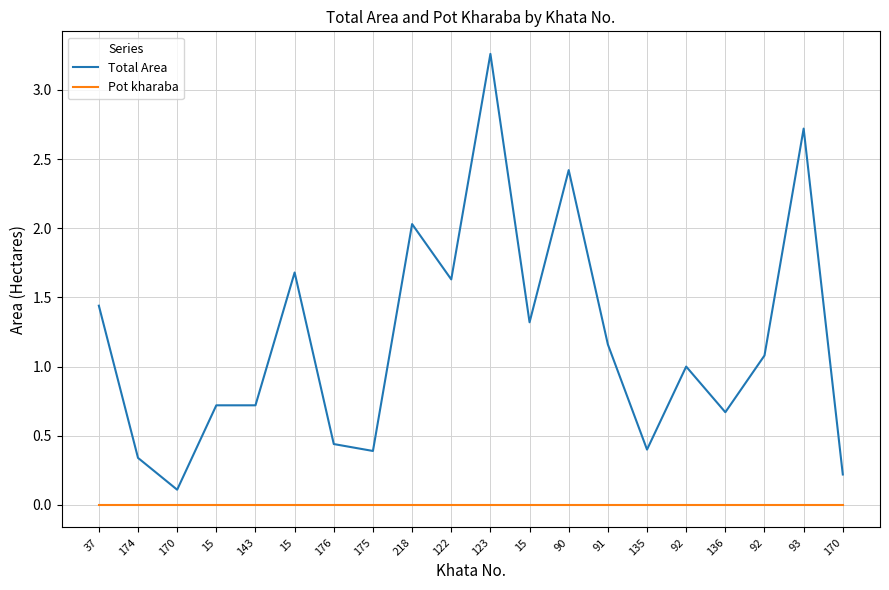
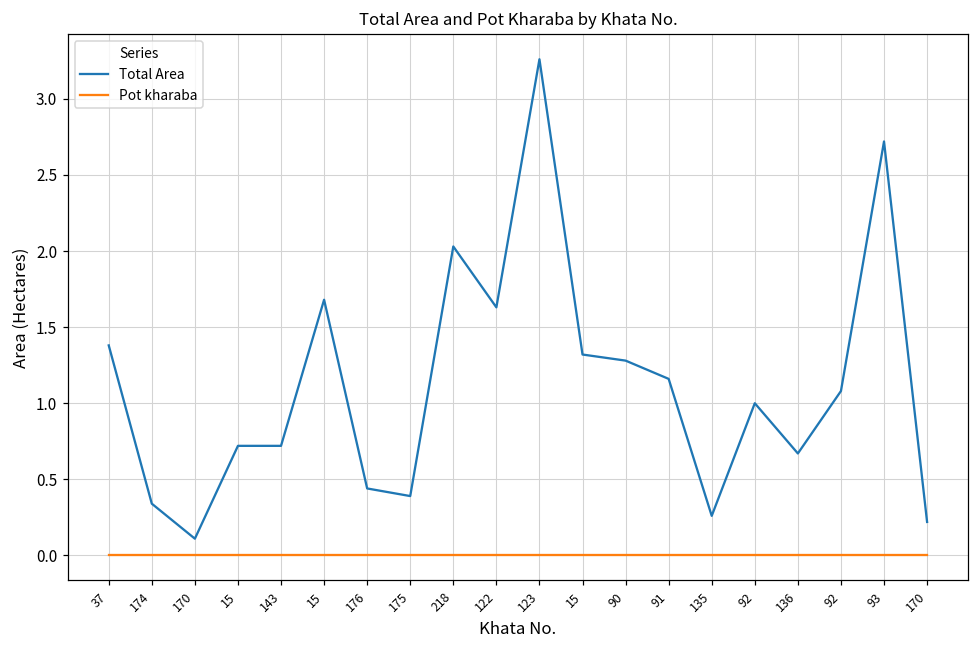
  {
    "Total Area": {
-     "37": 1.44,
+     "37": 1.38,
      "174": 0.34,
      "143": 0.72,
      "176": 0.44,
      "175": 0.39,
      "218": 2.03,
      "122": 1.63,
      "123": 3.26,
-     "90": 2.42,
+     "90": 1.28,
      "91": 1.16,
-     "135": 0.40,
+     "135": 0.26,
      "136": 0.67,
      "93": 2.72
    },
    "Pot kharaba": {
      "37": 0.00,
      "174": 0.00,
      "143": 0.00,
      "176": 0.00,
      "175": 0.00,
      "218": 0.00,
      "122": 0.00,
      "123": 0.00,
      "90": 0.00,
      "91": 0.00,
      "135": 0.00,
      "136": 0.00,
      "93": 0.00
    }
  }
